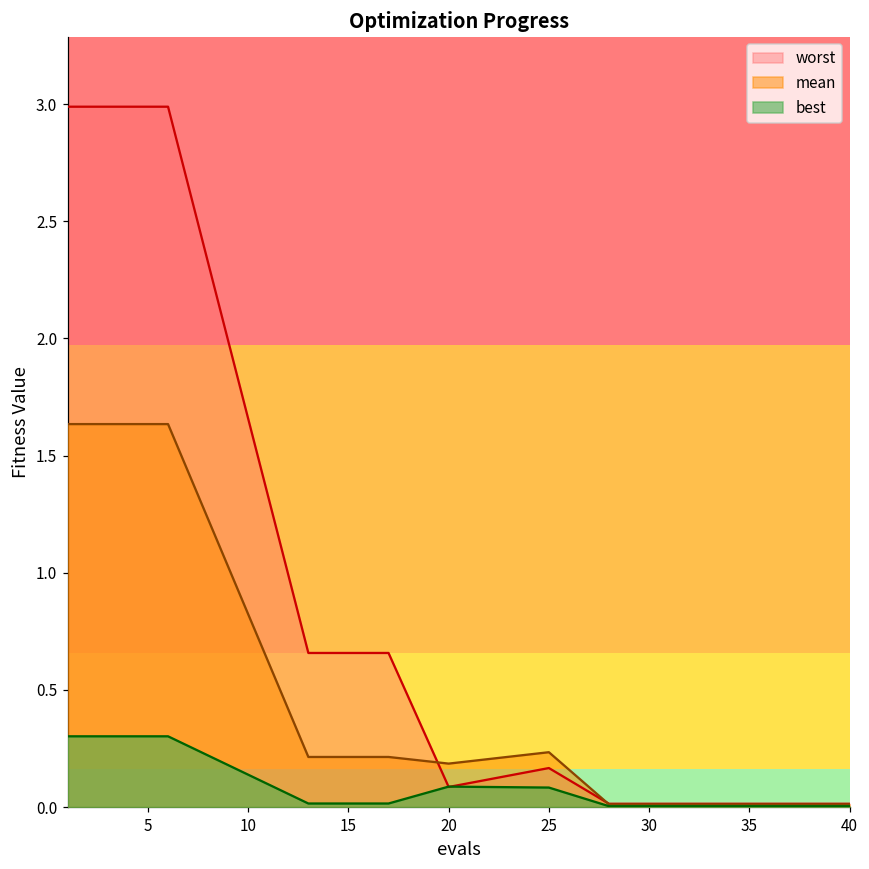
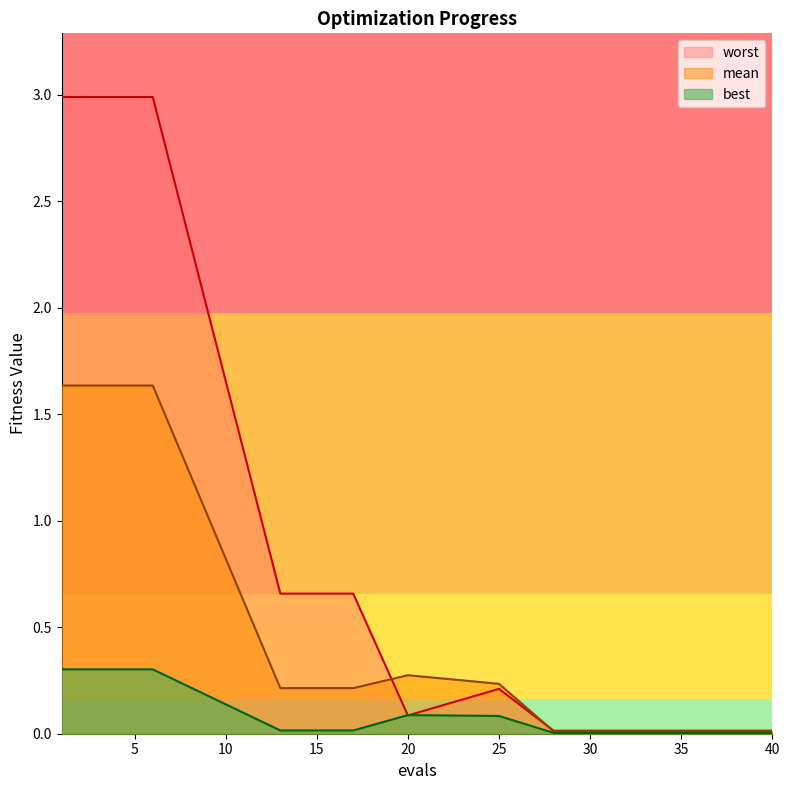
  {
    "worst": {
-     "25": 0.17
+     "25": 0.21
    },
    "mean": {
-     "20": 0.19,
+     "20": 0.27,
      "25": 0.23
    },
    "best": {
      "25": 0.08
    }
  }
